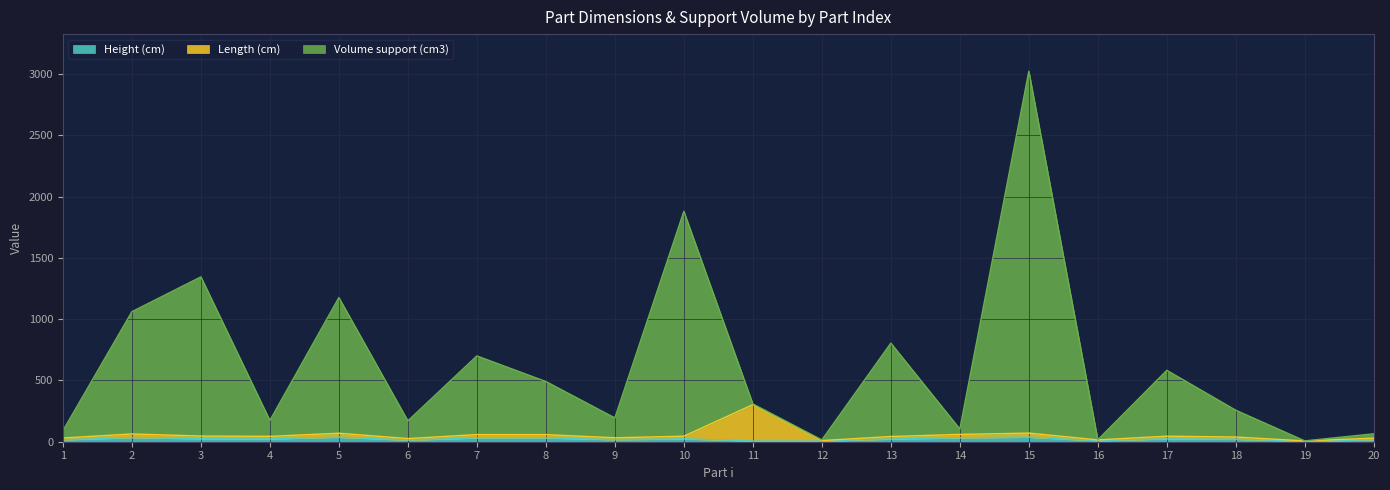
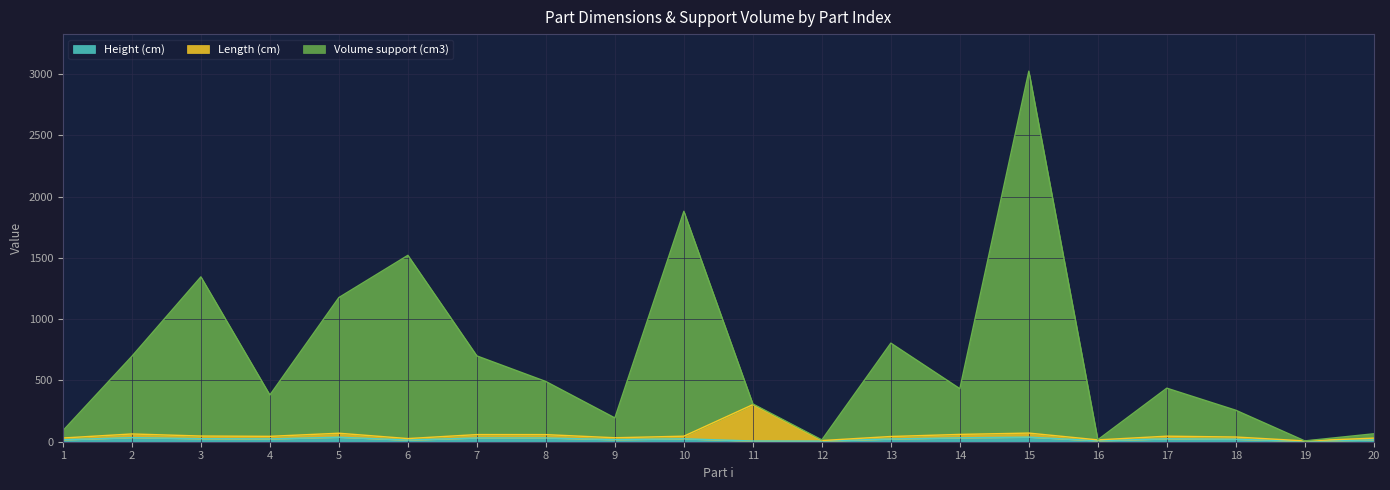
  {
    "Height (cm)": {
      "2": 30,
      "3": 20,
      "4": 20,
      "5": 40,
      "7": 30,
      "8": 30,
      "10": 20,
      "11": 10,
      "14": 30,
      "15": 40,
      "17": 20
    },
    "Length (cm)": {
      "2": 30,
      "3": 20,
      "4": 20,
      "5": 30,
      "7": 30,
      "8": 30,
      "10": 20,
      "14": 30,
      "15": 30,
      "17": 20
    },
    "Volume support (cm3)": {
      "1": 60,
-     "2": 1000,
+     "2": 630,
      "3": 1300,
-     "4": 130,
+     "4": 340,
      "5": 1110,
-     "6": 140,
+     "6": 1490,
      "7": 640,
      "8": 430,
      "9": 160,
      "10": 1830,
      "13": 760,
-     "14": 40,
+     "14": 370,
      "15": 2950,
-     "17": 540,
+     "17": 390,
      "18": 220,
      "20": 40
    }
  }
